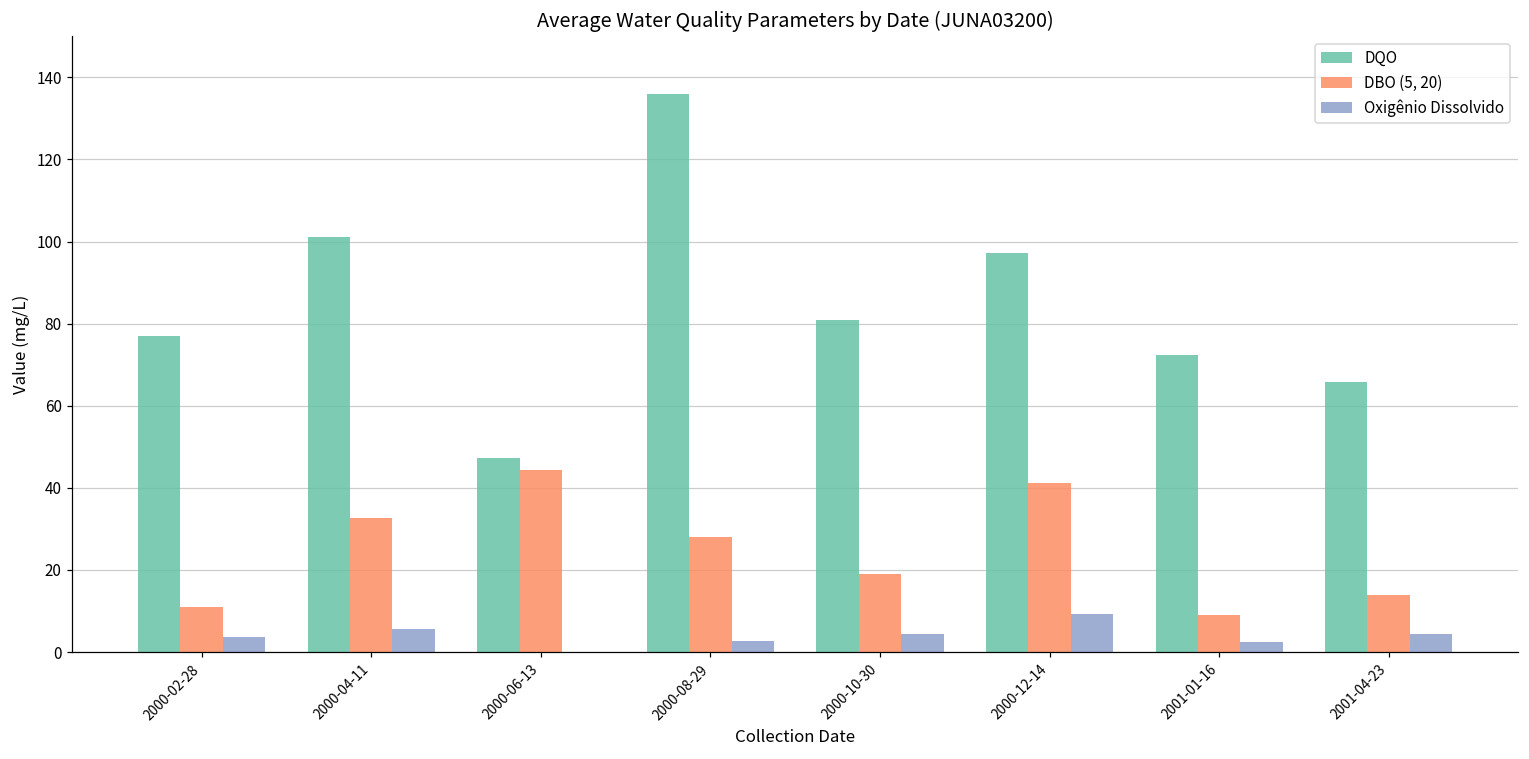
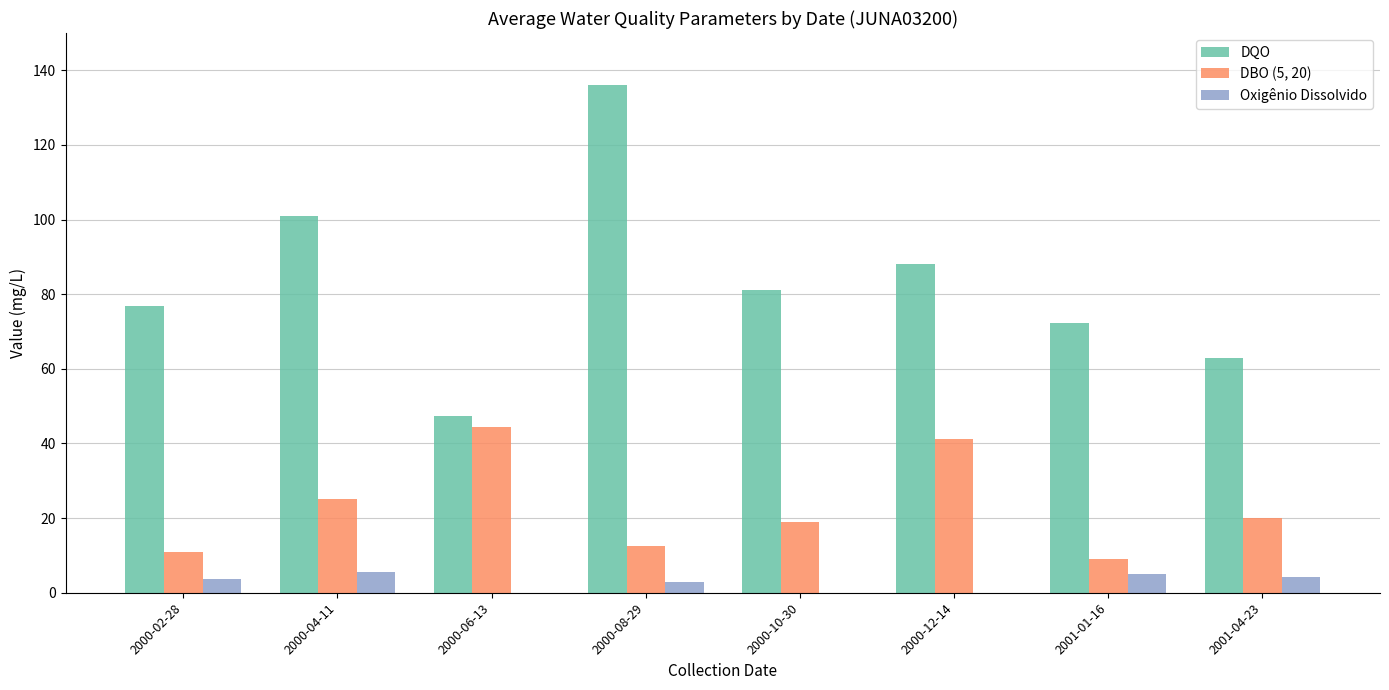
  {
    "DQO": {
      "2000-02-28": 77,
      "2000-04-11": 101,
      "2000-06-13": 47,
      "2000-08-29": 136,
      "2000-10-30": 81,
-     "2000-12-14": 97,
+     "2000-12-14": 88,
      "2001-01-16": 72,
-     "2001-04-23": 66
+     "2001-04-23": 63
    },
    "DBO (5, 20)": {
      "2000-02-28": 11,
-     "2000-04-11": 33,
+     "2000-04-11": 25,
      "2000-06-13": 44,
-     "2000-08-29": 28,
+     "2000-08-29": 12,
      "2000-10-30": 19,
      "2000-12-14": 41,
      "2001-01-16": 9,
-     "2001-04-23": 14
+     "2001-04-23": 20
    },
    "Oxigênio Dissolvido": {
      "2000-02-28": 4,
      "2000-04-11": 6,
      "2000-06-13": 0,
      "2000-08-29": 3,
-     "2000-10-30": 5,
-     "2000-12-14": 9,
-     "2001-01-16": 3,
+     "2000-10-30": 0,
+     "2000-12-14": 0,
+     "2001-01-16": 5,
      "2001-04-23": 4
    }
  }
